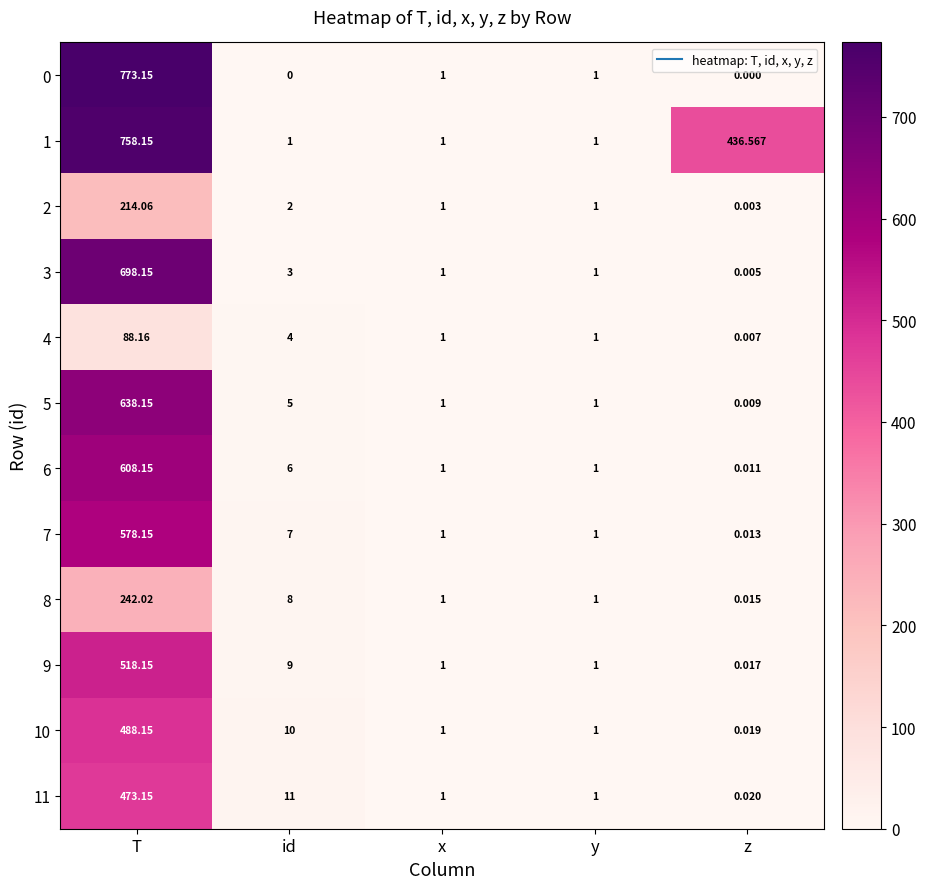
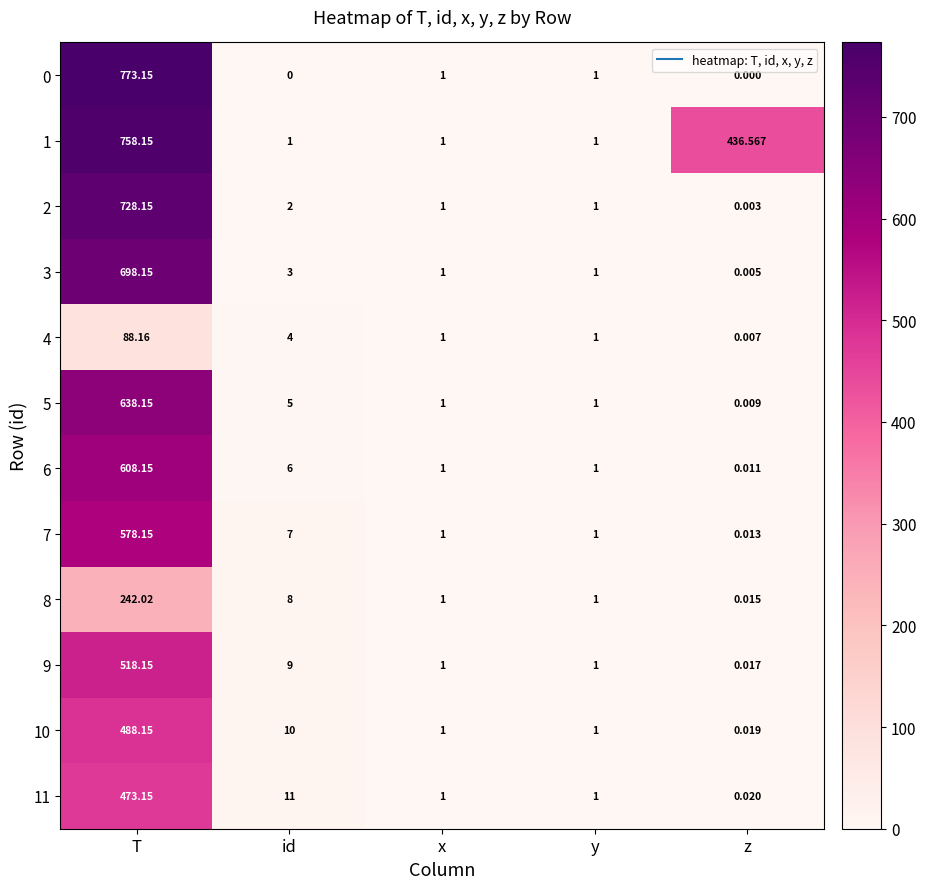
  {
    "0": {
      "T": 773.15,
      "id": 0,
      "x": 1,
      "y": 1
    },
    "1": {
      "T": 758.15,
      "id": 1,
      "x": 1,
      "y": 1,
      "z": 436.567
    },
    "2": {
-     "T": 214.06,
+     "T": 728.15,
      "id": 2,
      "x": 1,
      "y": 1,
      "z": 0.003
    },
    "3": {
      "T": 698.15,
      "id": 3,
      "x": 1,
      "y": 1,
      "z": 0.005
    },
    "4": {
      "T": 88.16,
      "id": 4,
      "x": 1,
      "y": 1,
      "z": 0.007
    },
    "5": {
      "T": 638.15,
      "id": 5,
      "x": 1,
      "y": 1,
      "z": 0.009
    },
    "6": {
      "T": 608.15,
      "id": 6,
      "x": 1,
      "y": 1,
      "z": 0.011
    },
    "7": {
      "T": 578.15,
      "id": 7,
      "x": 1,
      "y": 1,
      "z": 0.013
    },
    "8": {
      "T": 242.02,
      "id": 8,
      "x": 1,
      "y": 1,
      "z": 0.015
    },
    "9": {
      "T": 518.15,
      "id": 9,
      "x": 1,
      "y": 1,
      "z": 0.017
    },
    "10": {
      "T": 488.15,
      "id": 10,
      "x": 1,
      "y": 1,
      "z": 0.019
    },
    "11": {
      "T": 473.15,
      "id": 11,
      "x": 1,
      "y": 1,
      "z": 0.020
    }
  }
